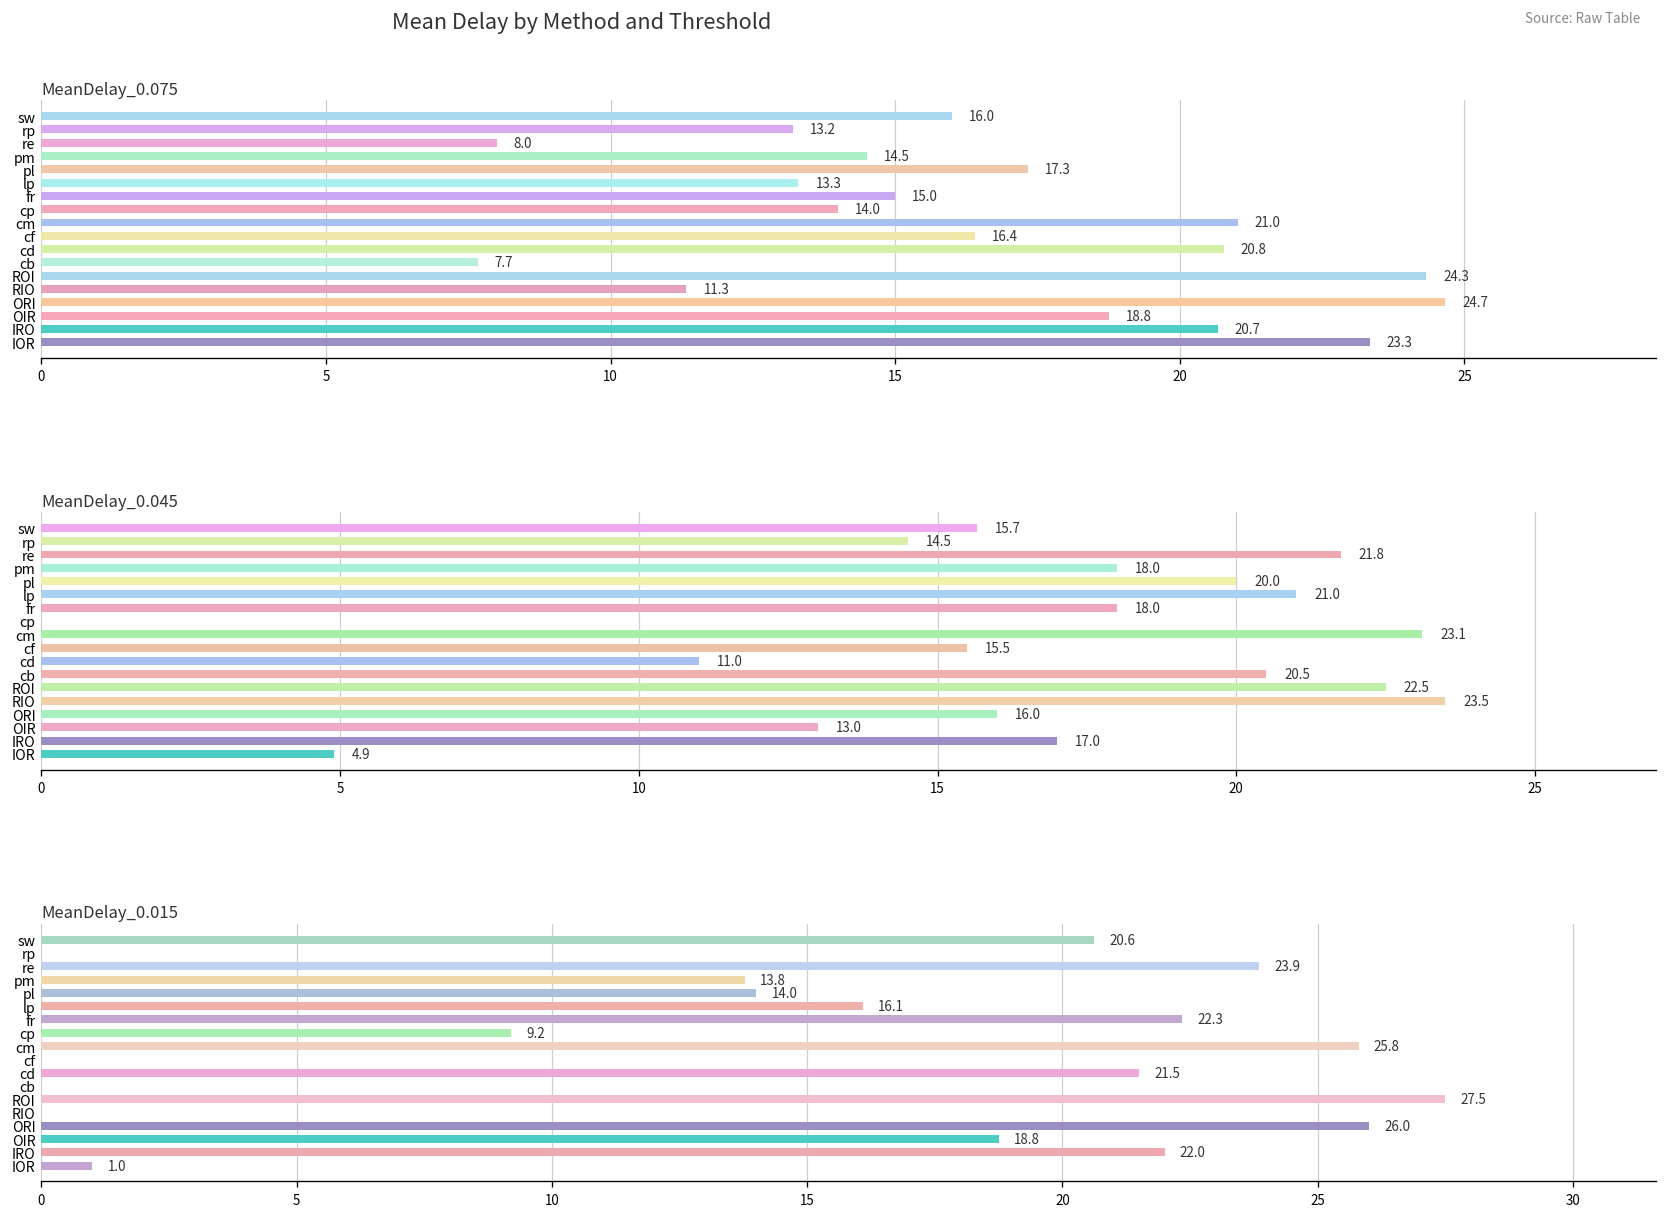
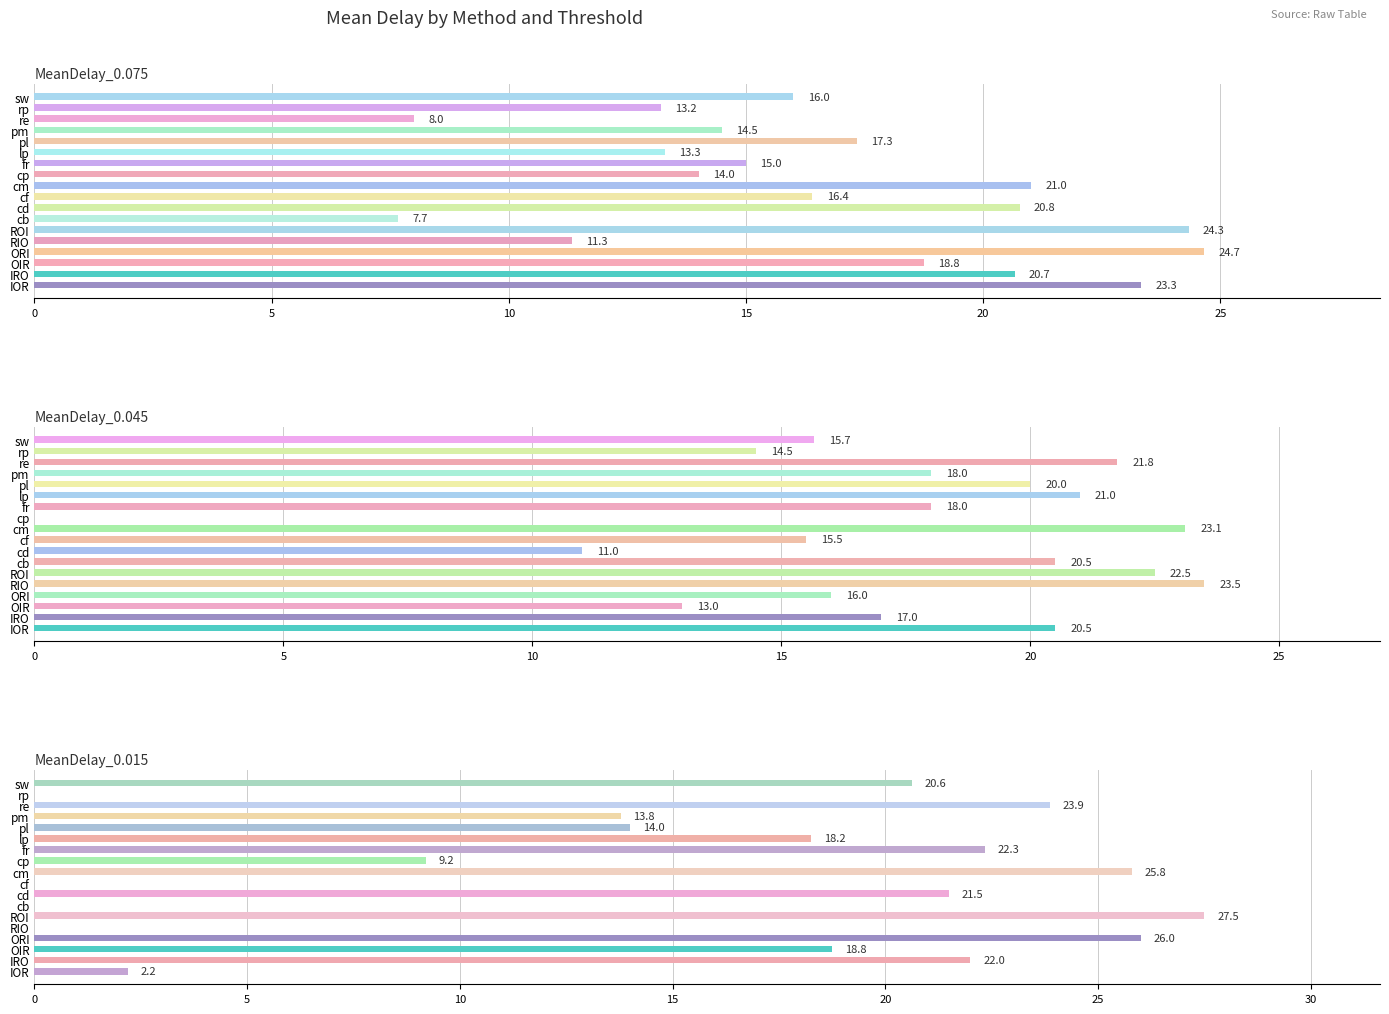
  {
    "MeanDelay_0.075": {
      "sw": 16.0,
      "rp": 13.2,
      "re": 8.0,
      "pm": 14.5,
      "lp": 13.3,
      "fr": 15.0,
      "cm": 21.0,
      "cf": 16.4,
      "cd": 20.8,
      "cb": 7.7,
      "ORI": 24.7,
      "OIR": 18.8
    },
    "MeanDelay_0.045": {
      "sw": 15.7,
      "re": 21.8,
      "pm": 18.0,
      "fr": 18.0,
      "cm": 23.1,
      "cd": 11.0,
      "cb": 20.5,
      "ROI": 22.5,
      "OIR": 13.0,
      "IRO": 17.0,
-     "IOR": 4.9
+     "IOR": 20.5
    },
    "MeanDelay_0.015": {
      "sw": 20.6,
      "pm": 13.8,
      "pl": 14.0,
-     "lp": 16.1,
+     "lp": 18.2,
      "cp": 9.2,
      "cm": 25.8,
      "ROI": 27.5,
      "ORI": 26.0,
-     "IOR": 1.0
+     "IOR": 2.2
    }
  }
